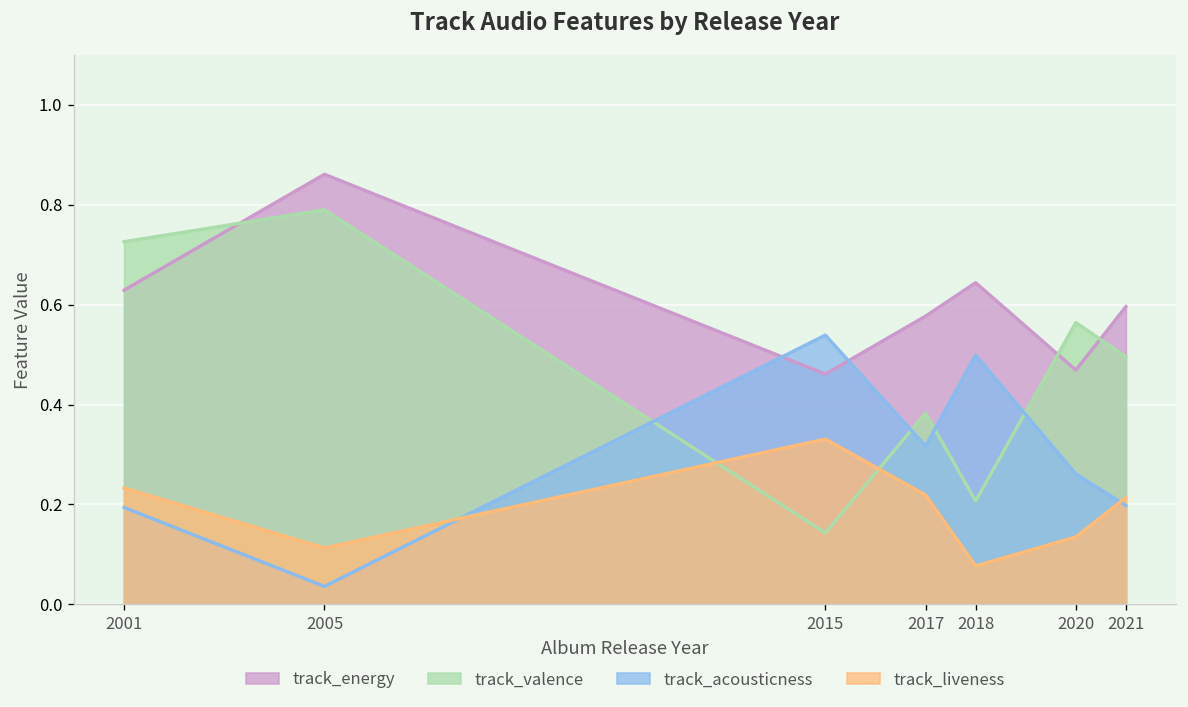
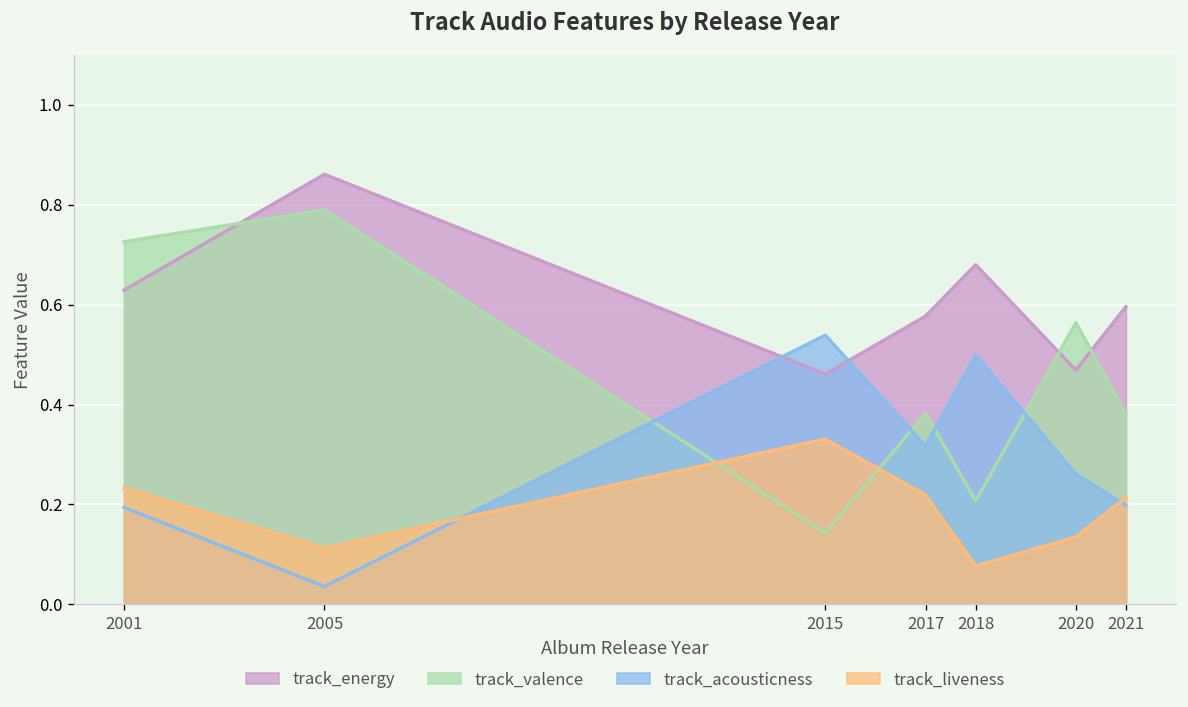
  {
    "track_energy": {
      "2001": 0.63,
      "2005": 0.86,
      "2015": 0.46,
      "2017": 0.58,
-     "2018": 0.64,
+     "2018": 0.68,
      "2020": 0.47,
      "2021": 0.60
    },
    "track_valence": {
      "2001": 0.73,
      "2005": 0.79,
      "2015": 0.14,
      "2017": 0.38,
      "2018": 0.21,
      "2020": 0.56,
-     "2021": 0.50
+     "2021": 0.38
    },
    "track_acousticness": {
      "2001": 0.19,
      "2005": 0.04,
      "2015": 0.54,
      "2017": 0.32,
      "2018": 0.50,
      "2020": 0.26,
      "2021": 0.20
    },
    "track_liveness": {
      "2001": 0.23,
      "2005": 0.11,
      "2015": 0.33,
      "2017": 0.22,
      "2018": 0.08,
      "2020": 0.14,
      "2021": 0.21
    }
  }
